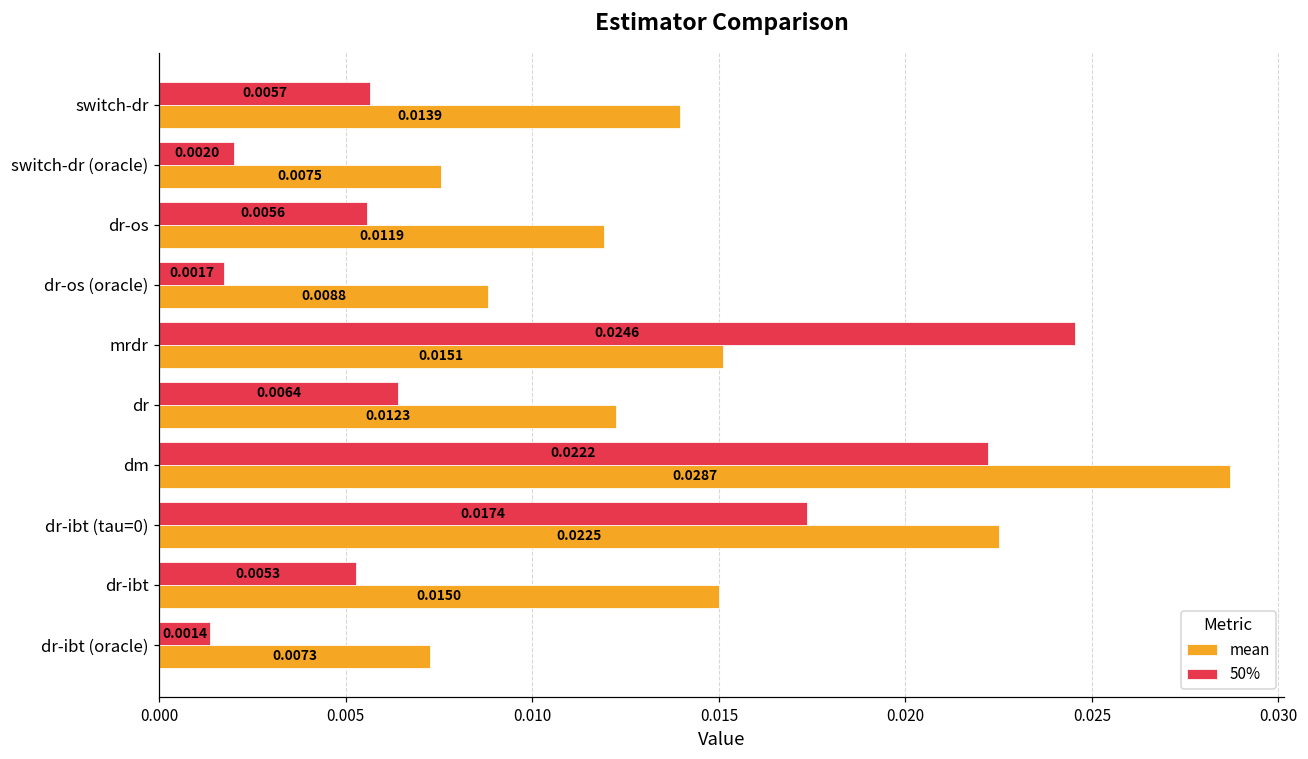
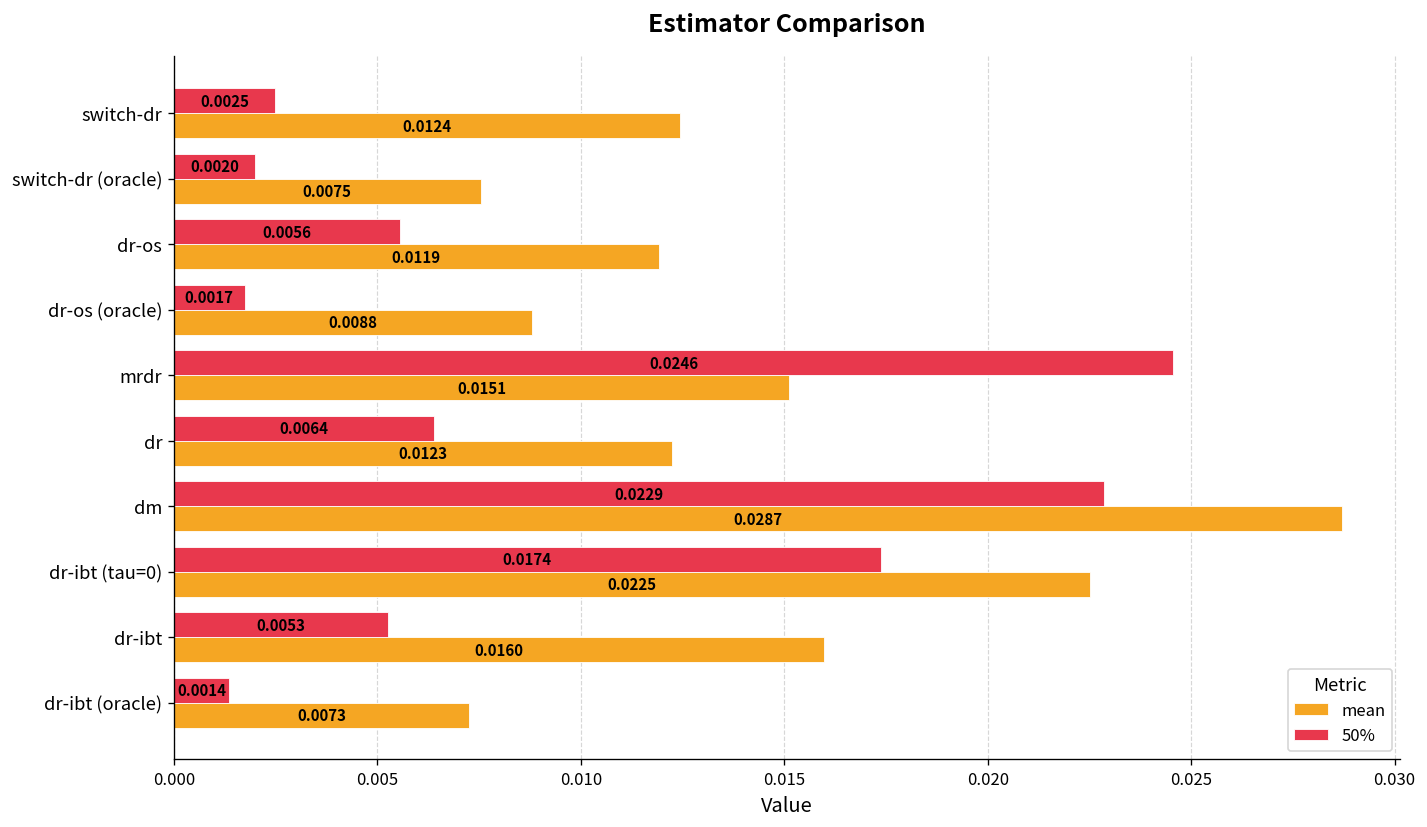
  {
    "mean": {
-     "switch-dr": 0.0139,
+     "switch-dr": 0.0124,
      "switch-dr (oracle)": 0.0075,
      "dr-os": 0.0119,
      "dr-os (oracle)": 0.0088,
      "mrdr": 0.0151,
      "dr": 0.0123,
      "dm": 0.0287,
      "dr-ibt (tau=0)": 0.0225,
-     "dr-ibt": 0.0150,
+     "dr-ibt": 0.0160,
      "dr-ibt (oracle)": 0.0073
    },
    "50%": {
-     "switch-dr": 0.0057,
+     "switch-dr": 0.0025,
      "switch-dr (oracle)": 0.0020,
      "dr-os": 0.0056,
      "dr-os (oracle)": 0.0017,
      "mrdr": 0.0246,
      "dr": 0.0064,
-     "dm": 0.0222,
+     "dm": 0.0229,
      "dr-ibt (tau=0)": 0.0174,
      "dr-ibt": 0.0053,
      "dr-ibt (oracle)": 0.0014
    }
  }
